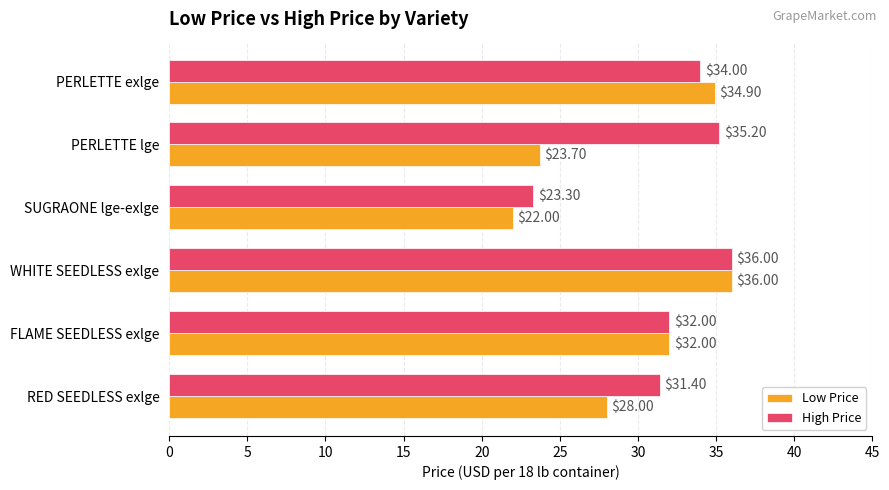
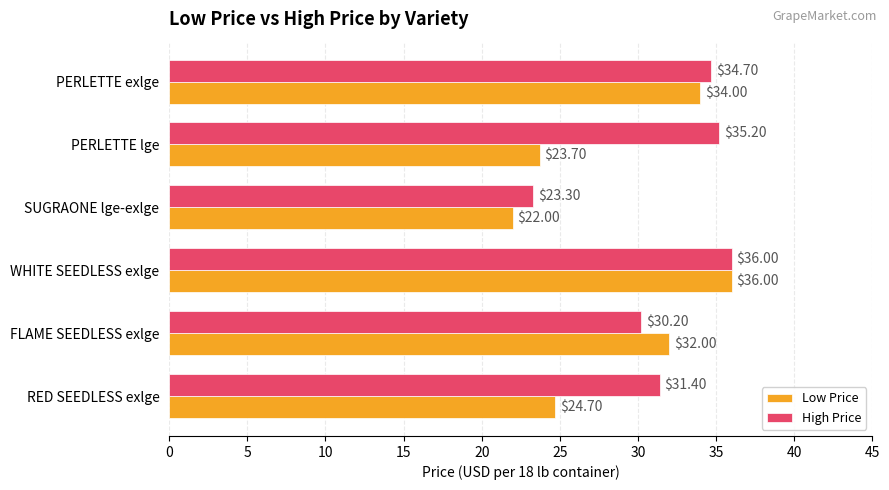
  {
    "Low Price": {
-     "PERLETTE exlge": "$34.90",
+     "PERLETTE exlge": "$34.00",
      "PERLETTE lge": "$23.70",
      "SUGRAONE lge-exlge": "$22.00",
      "WHITE SEEDLESS exlge": "$36.00",
      "FLAME SEEDLESS exlge": "$32.00",
-     "RED SEEDLESS exlge": "$28.00"
+     "RED SEEDLESS exlge": "$24.70"
    },
    "High Price": {
-     "PERLETTE exlge": "$34.00",
+     "PERLETTE exlge": "$34.70",
      "PERLETTE lge": "$35.20",
      "SUGRAONE lge-exlge": "$23.30",
      "WHITE SEEDLESS exlge": "$36.00",
-     "FLAME SEEDLESS exlge": "$32.00",
+     "FLAME SEEDLESS exlge": "$30.20",
      "RED SEEDLESS exlge": "$31.40"
    }
  }
